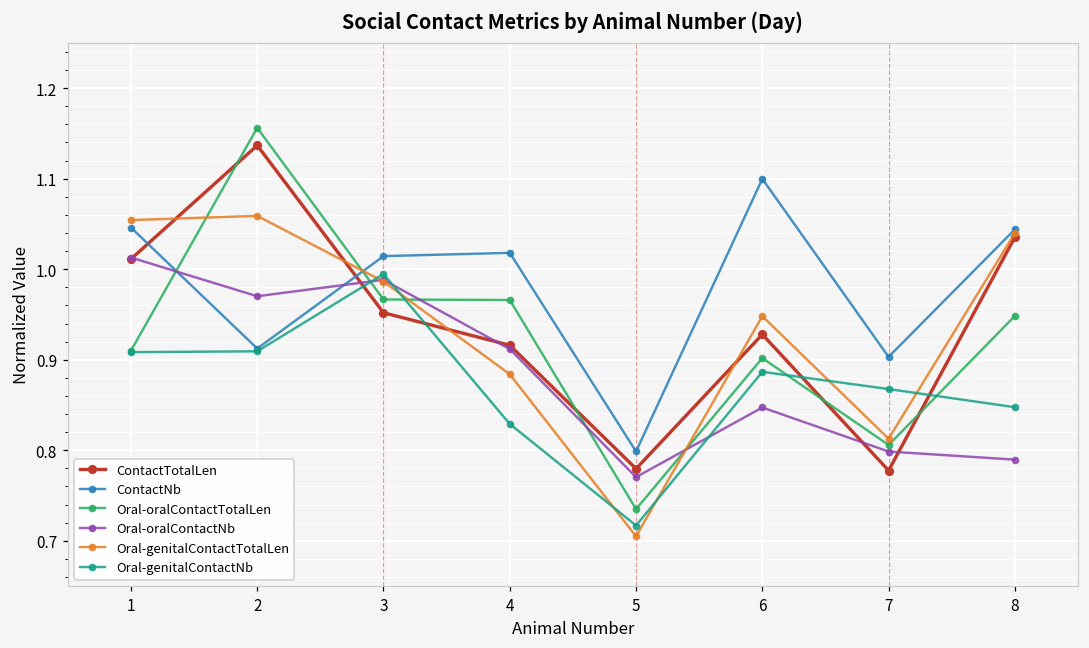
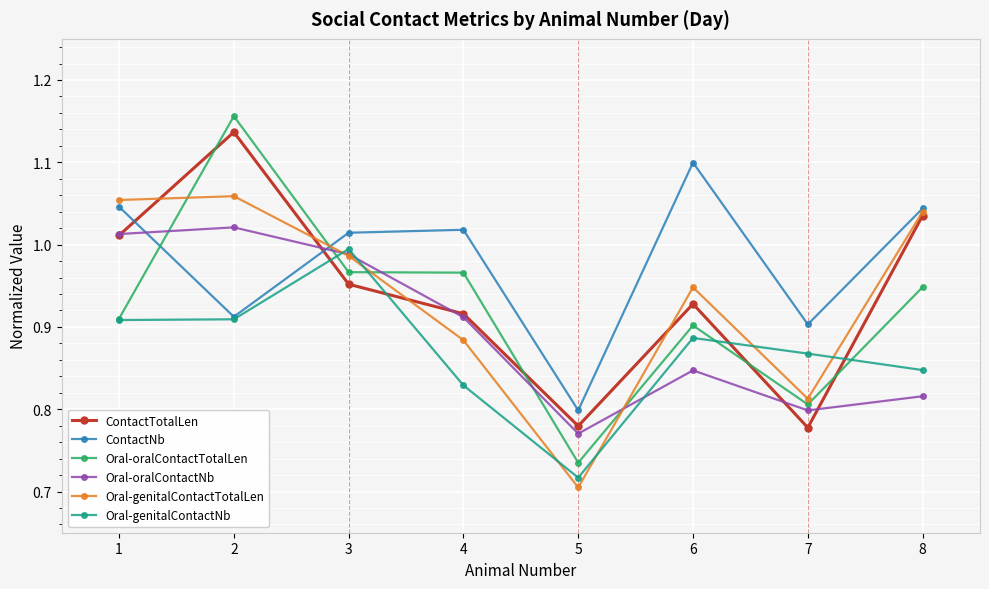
  {
    "ContactTotalLen": {
      "2": 1.14,
      "3": 0.95,
      "4": 0.92,
      "5": 0.78,
      "6": 0.93,
      "7": 0.78,
      "8": 1.04
    },
    "ContactNb": {
      "1": 1.05,
      "3": 1.01,
      "4": 1.02,
      "5": 0.80,
      "6": 1.10,
      "7": 0.90,
      "8": 1.04
    },
    "Oral-oralContactNb": {
-     "2": 0.97,
+     "2": 1.02,
      "4": 0.91,
      "5": 0.77,
      "6": 0.85,
      "7": 0.80,
-     "8": 0.79
+     "8": 0.82
    },
    "Oral-genitalContactTotalLen": {
      "1": 1.05,
      "2": 1.06,
      "4": 0.88,
      "5": 0.70,
      "6": 0.95,
      "7": 0.81,
      "8": 1.04
    }
  }
